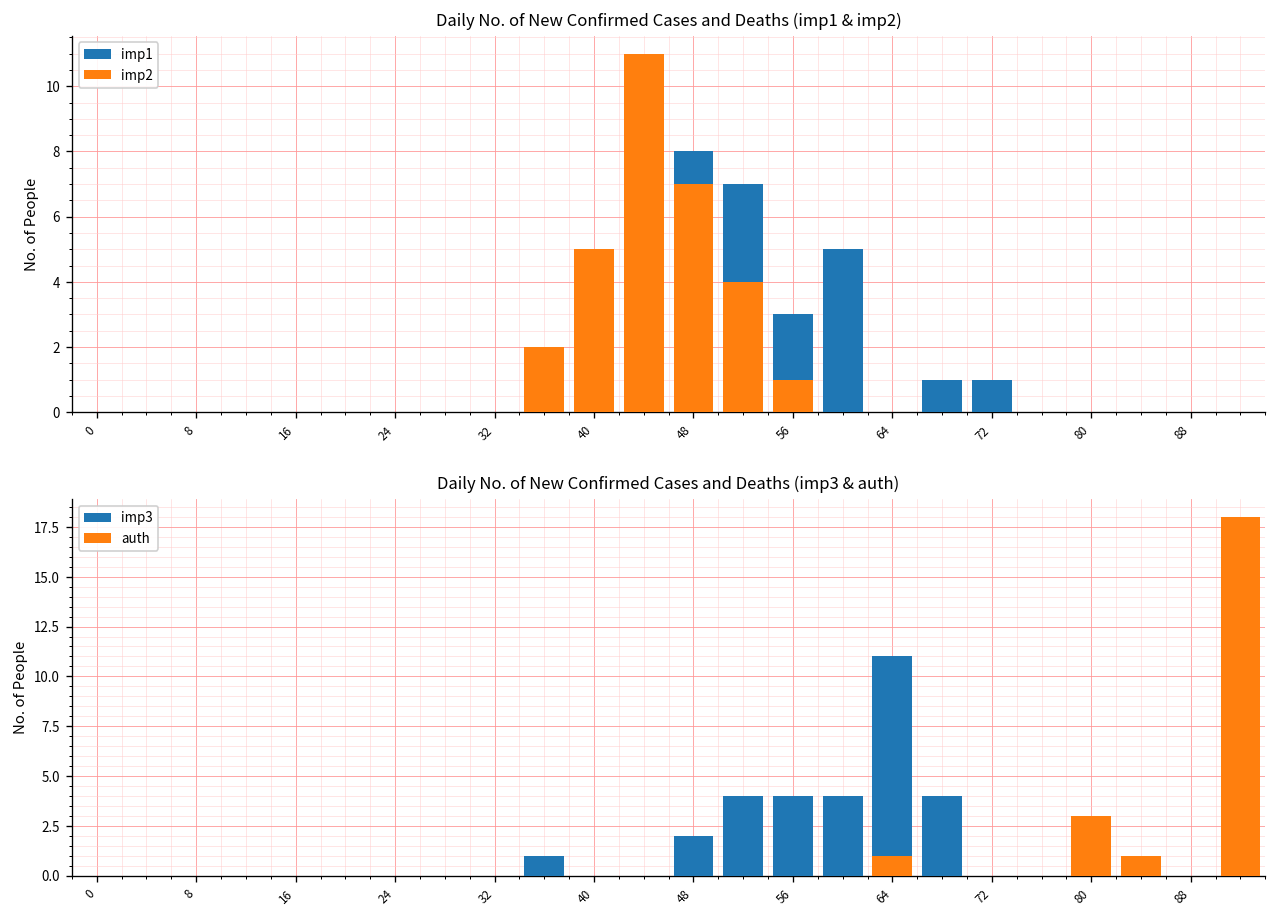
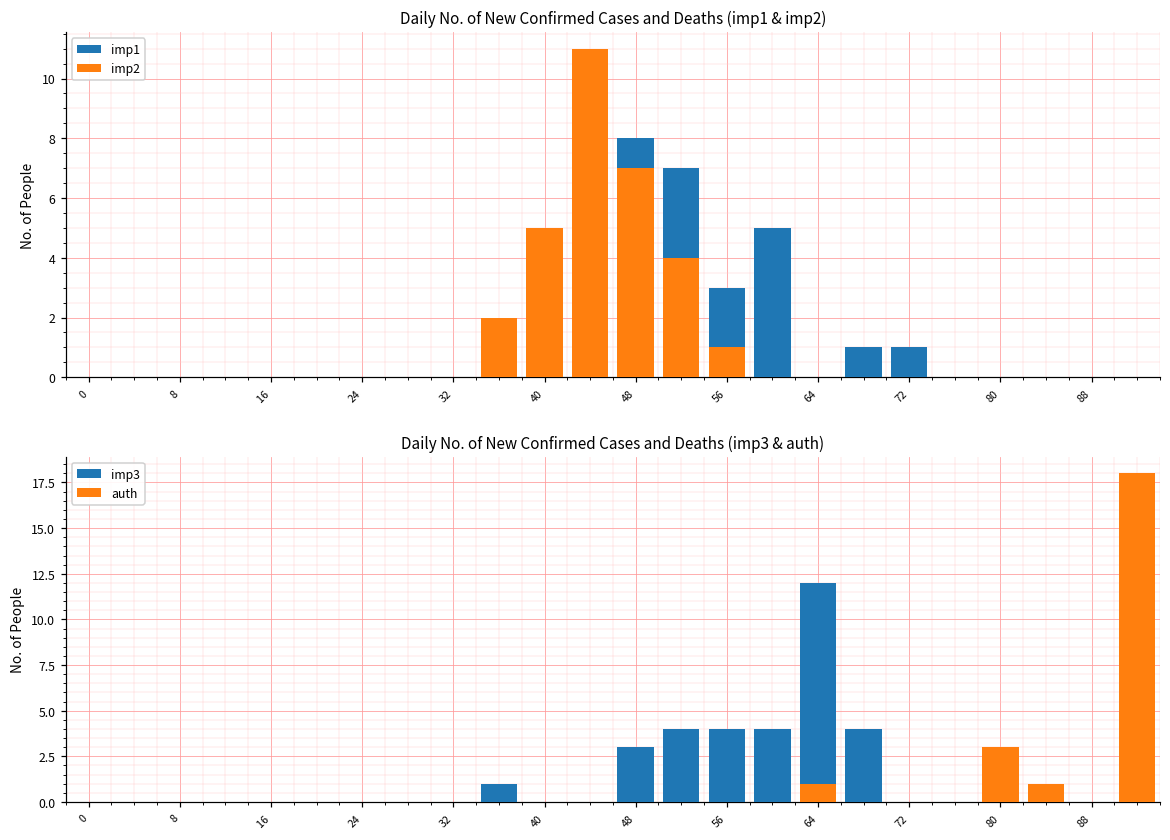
  {
    "Daily No. of New Confirmed Cases and Deaths (imp1 & imp2)": {
      "imp1": {
        "0": 0.0,
        "8": 0.0,
        "16": 0.0,
        "24": 0.0,
        "32": 0.0,
        "40": 0.0,
        "48": 8.0,
        "56": 3.0,
        "64": 0.0,
        "72": 1.0,
        "80": 0.0,
        "88": 0.0
      },
      "imp2": {
        "0": 0.0,
        "8": 0.0,
        "16": 0.0,
        "24": 0.0,
        "32": 0.0,
        "40": 5.0,
        "64": 0.0,
        "72": 0.0,
        "80": 0.0,
        "88": 0.0
      }
    },
    "Daily No. of New Confirmed Cases and Deaths (imp3 & auth)": {
      "imp3": {
        "0": 0,
        "8": 0,
        "16": 0,
        "24": 0,
        "32": 0,
        "40": 0,
-       "48": 2,
+       "48": 3,
        "56": 4,
-       "64": 11,
+       "64": 12,
        "72": 0,
        "80": 0,
        "88": 0
      },
      "auth": {
        "0": 0,
        "8": 0,
        "16": 0,
        "24": 0,
        "32": 0,
        "40": 0,
        "48": 0,
        "56": 0,
        "72": 0,
        "80": 3,
        "88": 0
      }
    }
  }
